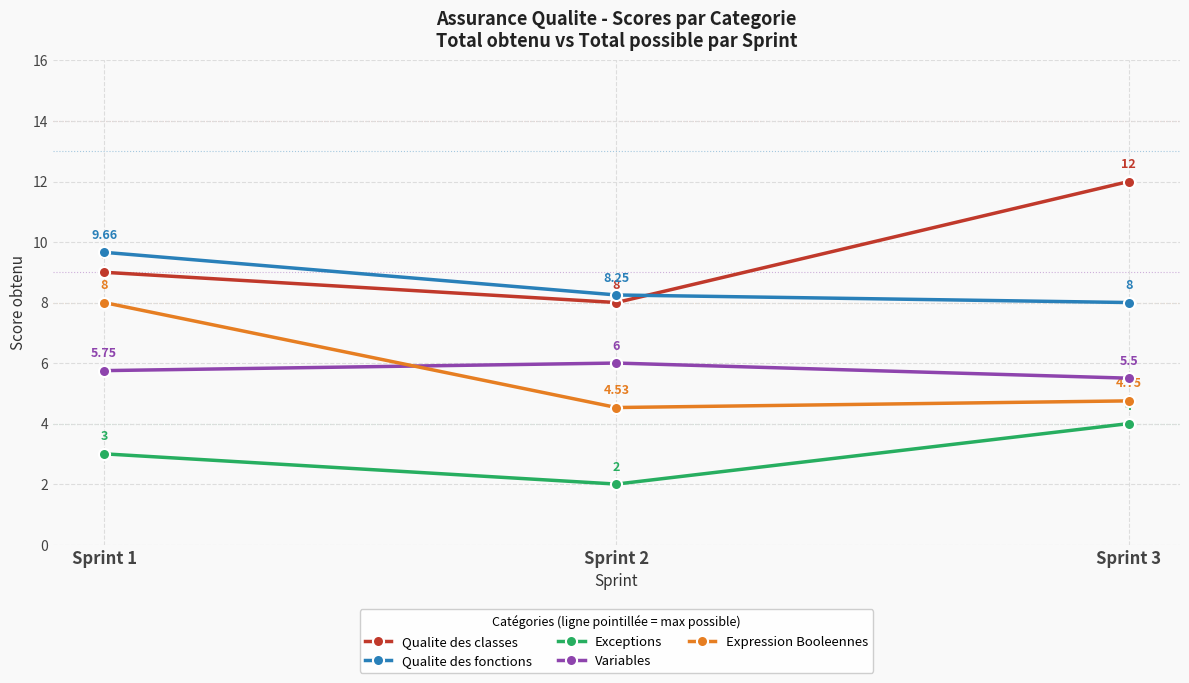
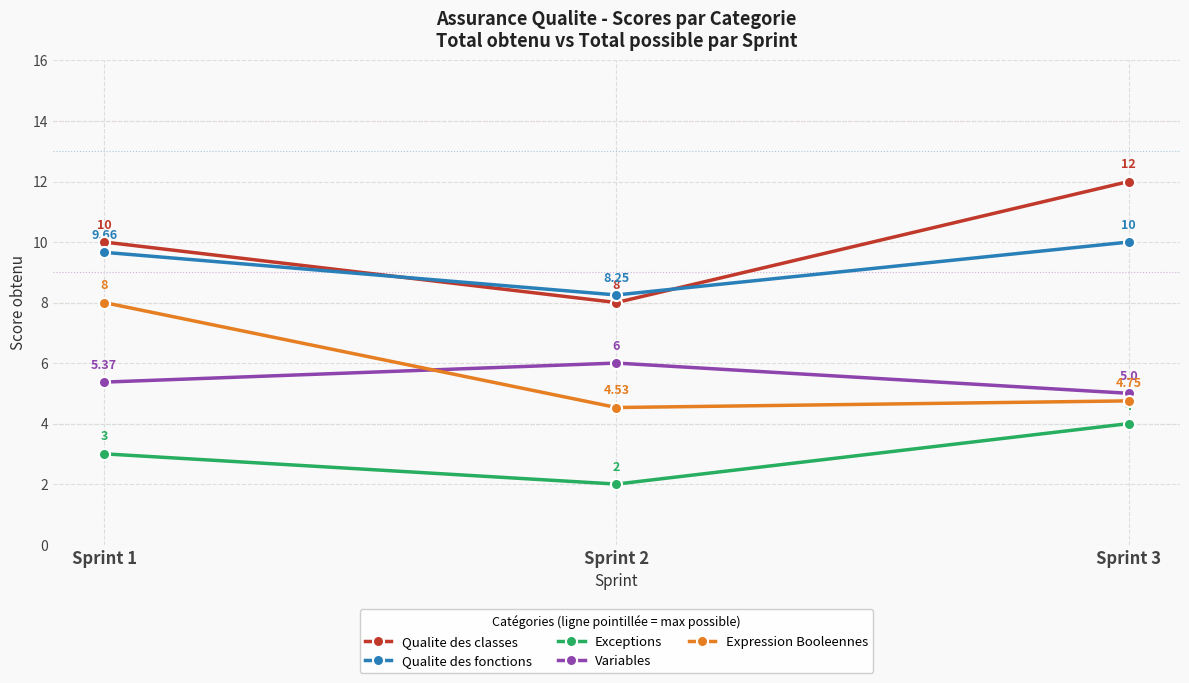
  {
    "Qualite des classes": {
-     "Sprint 1": 9,
+     "Sprint 1": 10,
      "Sprint 3": 12
    },
    "Qualite des fonctions": {
      "Sprint 2": 8.25,
-     "Sprint 3": 8
+     "Sprint 3": 10
    },
    "Exceptions": {
      "Sprint 1": 3,
      "Sprint 2": 2
    },
    "Variables": {
-     "Sprint 1": 5.75,
+     "Sprint 1": 5.37,
      "Sprint 2": 6,
-     "Sprint 3": 5.5
+     "Sprint 3": 5.0
    },
    "Expression Booleennes": {
      "Sprint 1": 8,
      "Sprint 2": 4.53
    }
  }
